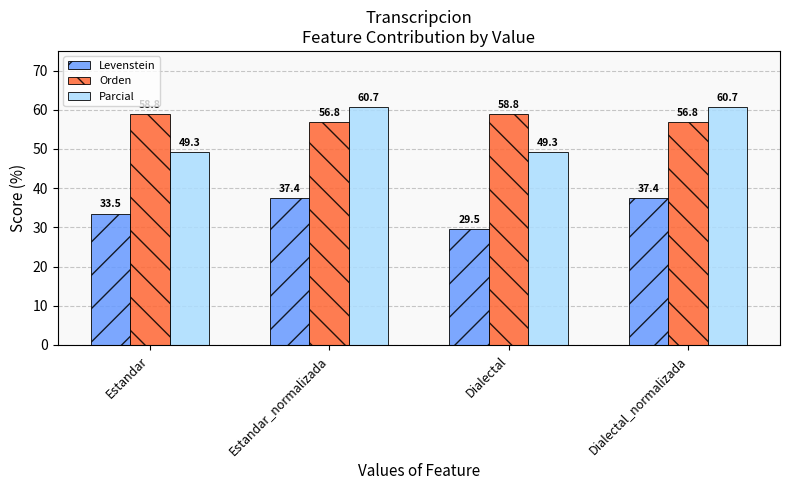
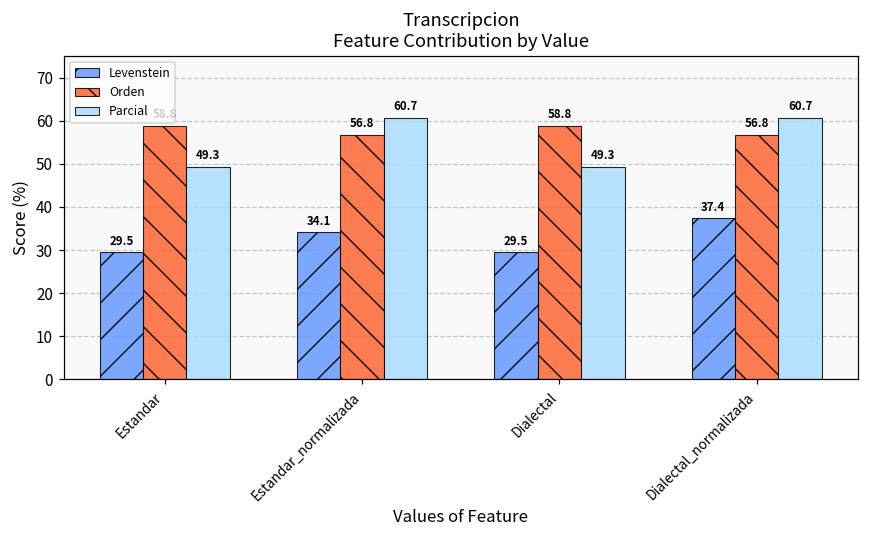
  {
    "Levenstein": {
-     "Estandar": 33.5,
-     "Estandar_normalizada": 37.4,
+     "Estandar": 29.5,
+     "Estandar_normalizada": 34.1,
      "Dialectal": 29.5,
      "Dialectal_normalizada": 37.4
    },
    "Orden": {
      "Estandar_normalizada": 56.8,
      "Dialectal": 58.8,
      "Dialectal_normalizada": 56.8
    },
    "Parcial": {
      "Estandar": 49.3,
      "Estandar_normalizada": 60.7,
      "Dialectal": 49.3,
      "Dialectal_normalizada": 60.7
    }
  }
